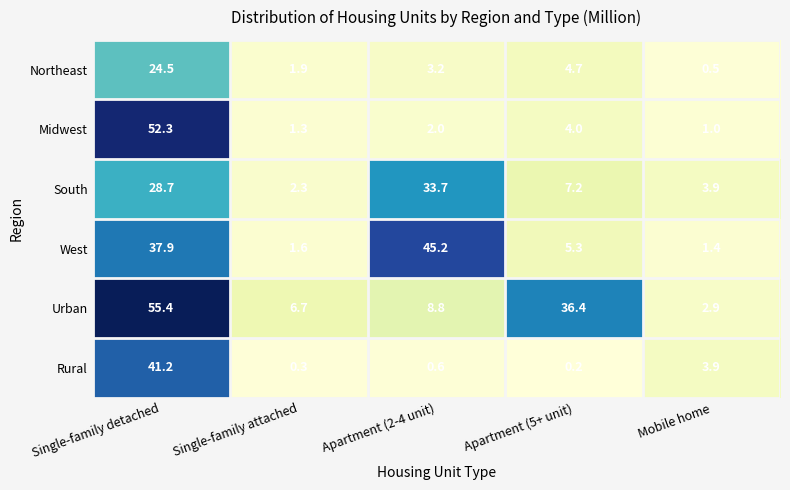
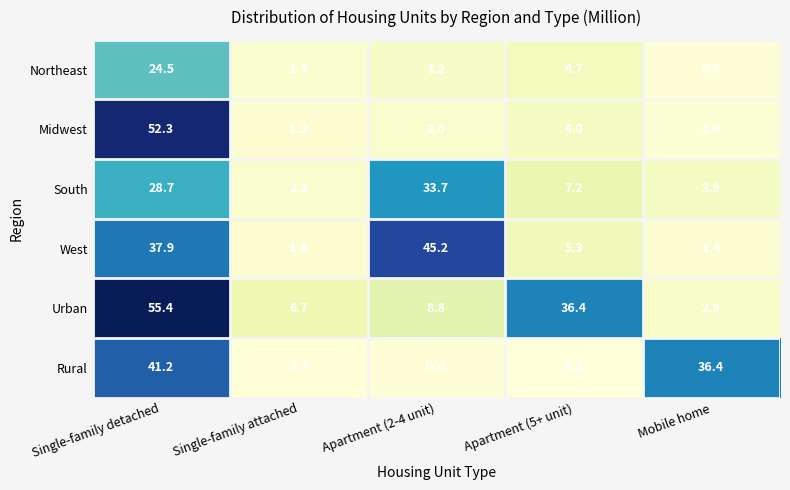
  {
    "Northeast": {
      "Single-family detached": 24.5,
      "Single-family attached": 1.9,
      "Apartment (2-4 unit)": 3.2,
      "Apartment (5+ unit)": 4.7
    },
    "Midwest": {
      "Single-family detached": 52.3,
      "Apartment (2-4 unit)": 2.0,
      "Apartment (5+ unit)": 4.0
    },
    "South": {
      "Single-family detached": 28.7,
      "Single-family attached": 2.3,
      "Apartment (2-4 unit)": 33.7,
      "Apartment (5+ unit)": 7.2,
      "Mobile home": 3.9
    },
    "West": {
      "Single-family detached": 37.9,
      "Apartment (2-4 unit)": 45.2,
      "Apartment (5+ unit)": 5.3
    },
    "Urban": {
      "Single-family detached": 55.4,
      "Single-family attached": 6.7,
      "Apartment (2-4 unit)": 8.8,
      "Apartment (5+ unit)": 36.4,
      "Mobile home": 2.9
    },
    "Rural": {
      "Single-family detached": 41.2,
-     "Mobile home": 3.9
+     "Mobile home": 36.4
    }
  }
